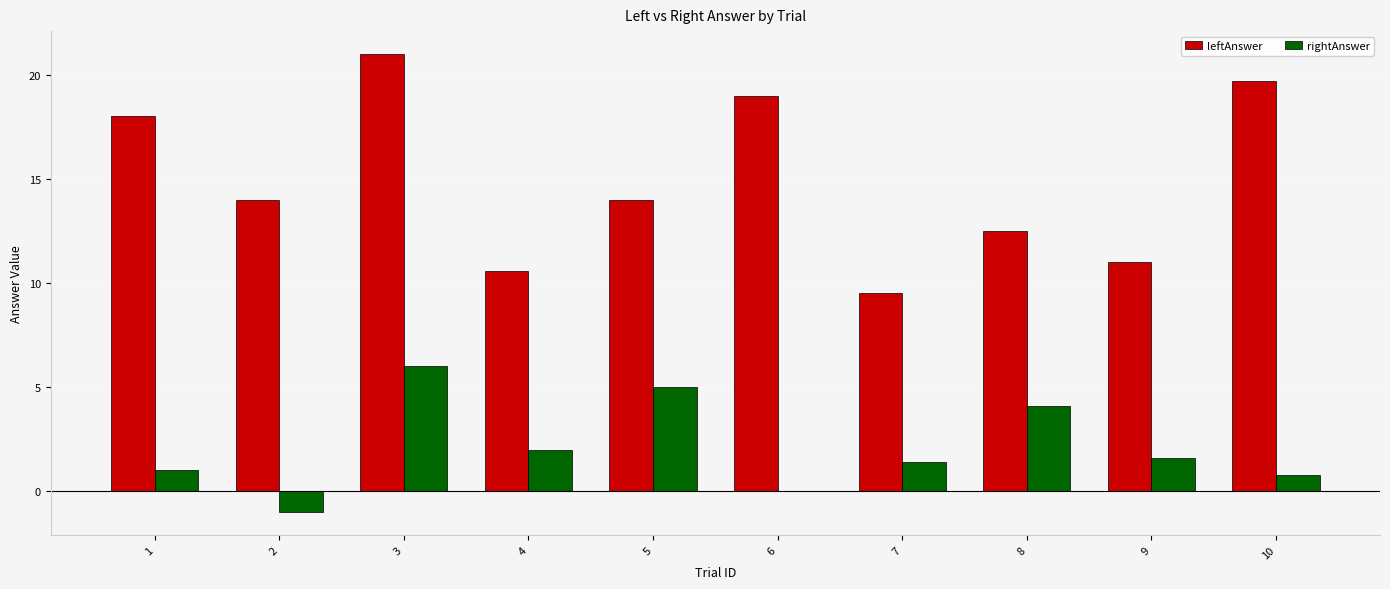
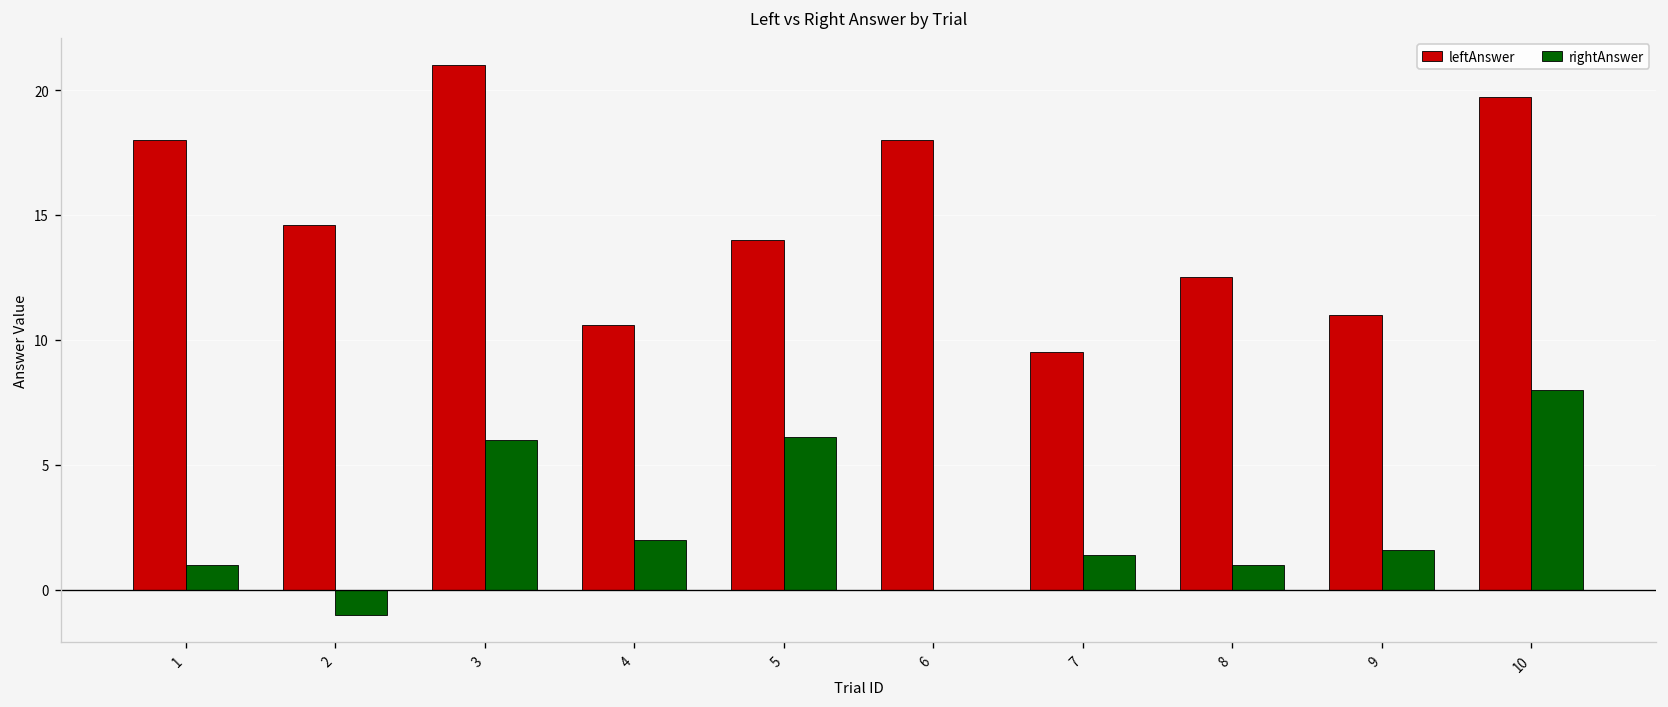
  {
    "leftAnswer": {
      "1": 18.0,
-     "2": 14.0,
+     "2": 14.6,
      "3": 21.0,
      "4": 10.6,
      "5": 14.0,
-     "6": 19,
+     "6": 18,
      "7": 9.5,
      "8": 12.5,
      "9": 11.0,
      "10": 19.7
    },
    "rightAnswer": {
      "1": 1.0,
      "2": -1.0,
      "3": 6.0,
      "4": 2.0,
-     "5": 5.0,
+     "5": 6.1,
      "6": 0.0,
      "7": 1.4,
-     "8": 4.1,
+     "8": 1.0,
      "9": 1.6,
-     "10": 0.8
+     "10": 8.0
    }
  }
